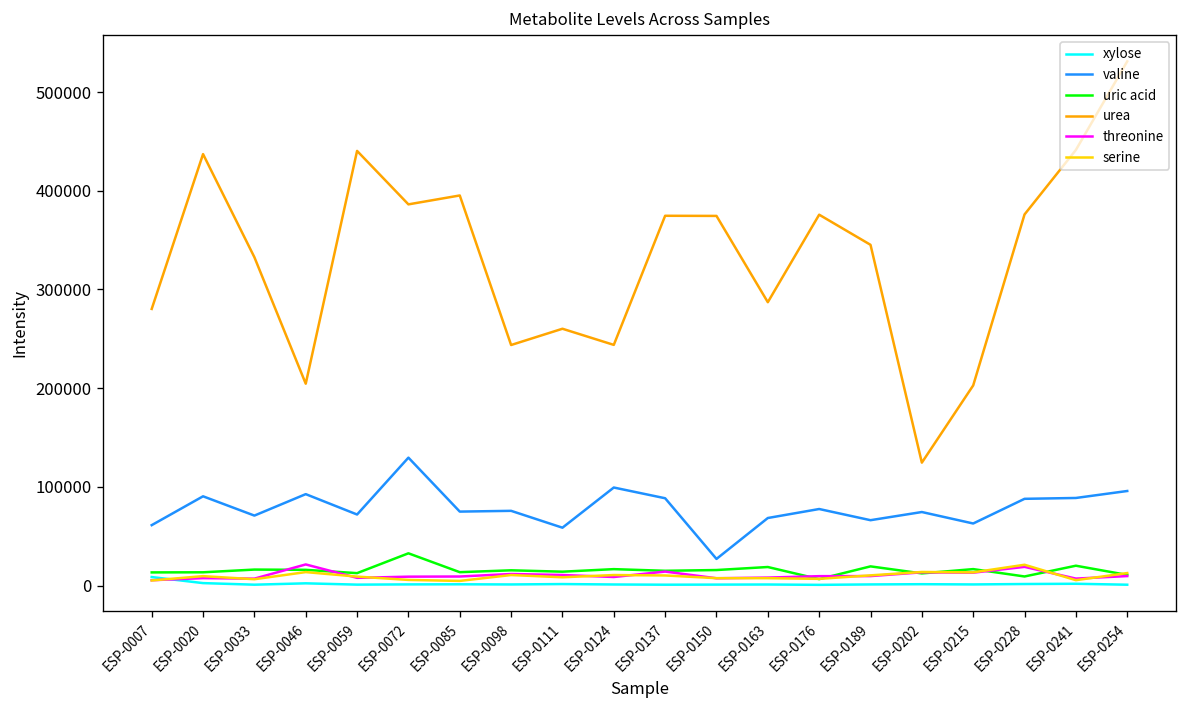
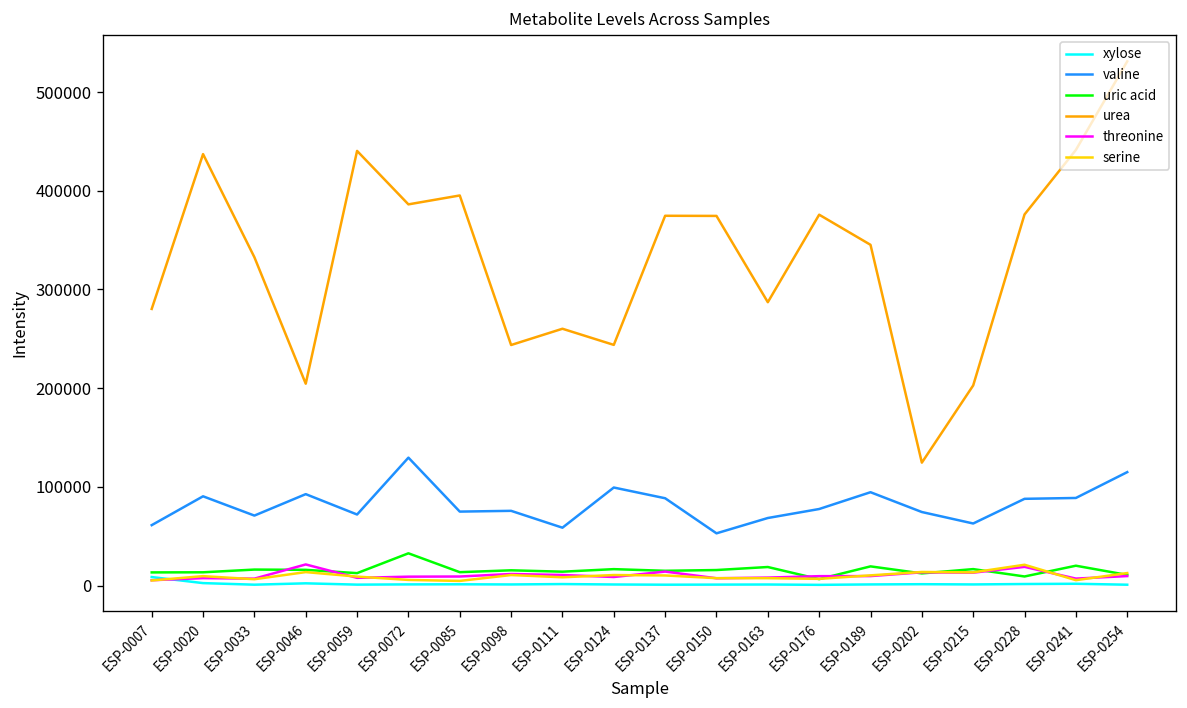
  {
    "xylose": {
      "ESP-0007": 10000,
      "ESP-0020": 0,
      "ESP-0033": 0,
      "ESP-0046": 0,
      "ESP-0059": 0,
      "ESP-0072": 0,
      "ESP-0085": 0,
      "ESP-0098": 0,
      "ESP-0111": 0,
      "ESP-0124": 0,
      "ESP-0137": 0,
      "ESP-0150": 0,
      "ESP-0163": 0,
      "ESP-0176": 0,
      "ESP-0189": 0,
      "ESP-0202": 0,
      "ESP-0215": 0,
      "ESP-0228": 0,
      "ESP-0241": 0,
      "ESP-0254": 0
    },
    "valine": {
      "ESP-0007": 60000,
      "ESP-0020": 90000,
      "ESP-0033": 70000,
      "ESP-0046": 90000,
      "ESP-0059": 70000,
      "ESP-0072": 130000,
      "ESP-0085": 70000,
      "ESP-0098": 80000,
      "ESP-0111": 60000,
      "ESP-0124": 100000,
      "ESP-0137": 90000,
-     "ESP-0150": 30000,
+     "ESP-0150": 50000,
      "ESP-0163": 70000,
      "ESP-0176": 80000,
-     "ESP-0189": 70000,
+     "ESP-0189": 90000,
      "ESP-0202": 70000,
      "ESP-0215": 60000,
      "ESP-0228": 90000,
      "ESP-0241": 90000,
-     "ESP-0254": 100000
+     "ESP-0254": 110000
    },
    "uric acid": {
      "ESP-0007": 10000,
      "ESP-0020": 10000,
      "ESP-0033": 20000,
      "ESP-0059": 10000,
      "ESP-0072": 30000,
      "ESP-0085": 10000,
      "ESP-0098": 20000,
      "ESP-0111": 10000,
      "ESP-0124": 20000,
      "ESP-0150": 20000,
      "ESP-0163": 20000,
      "ESP-0189": 20000,
      "ESP-0215": 20000,
      "ESP-0228": 10000,
      "ESP-0241": 20000
    },
    "threonine": {
      "ESP-0046": 20000,
      "ESP-0072": 10000,
      "ESP-0085": 10000
    }
  }
